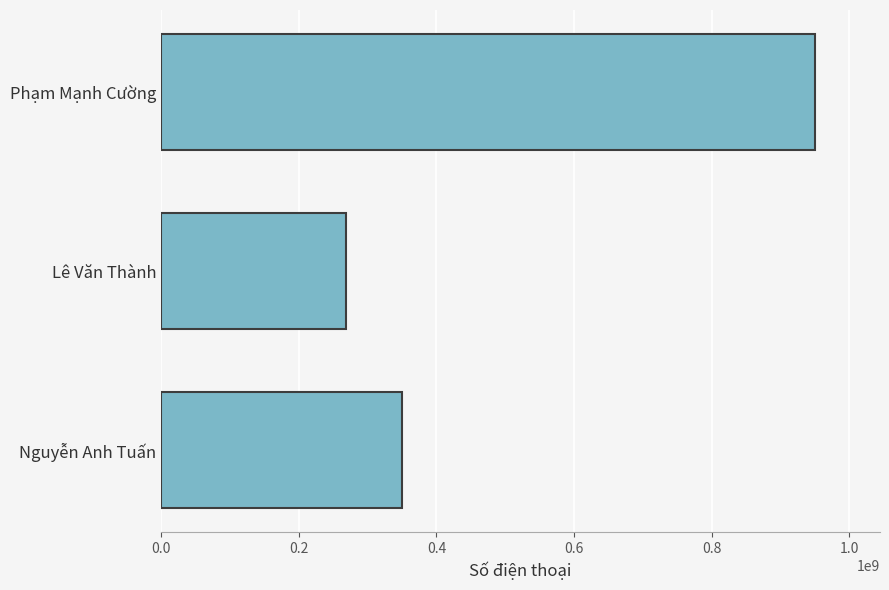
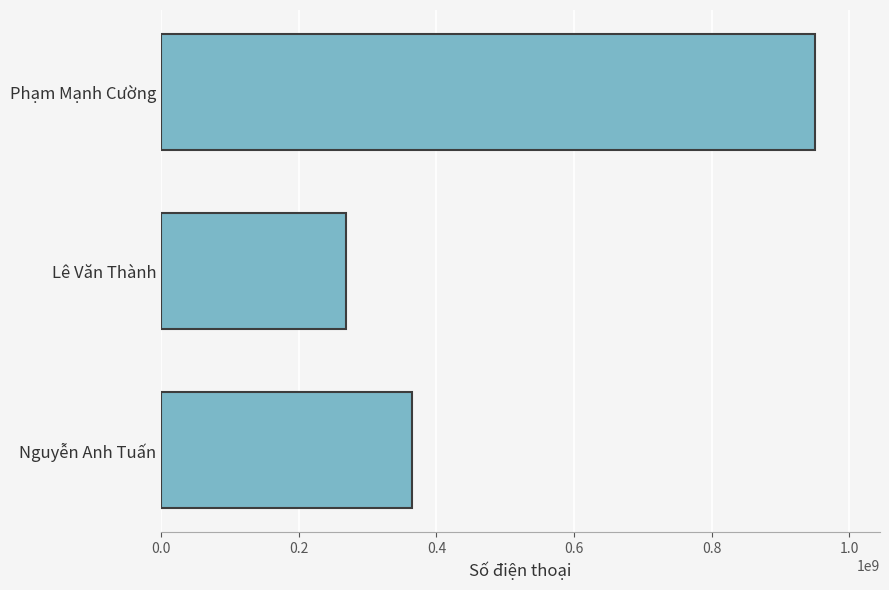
  {
    "Phạm Mạnh Cường": 950000000,
    "Lê Văn Thành": 270000000,
-   "Nguyễn Anh Tuấn": 350000000
+   "Nguyễn Anh Tuấn": 360000000
  }
